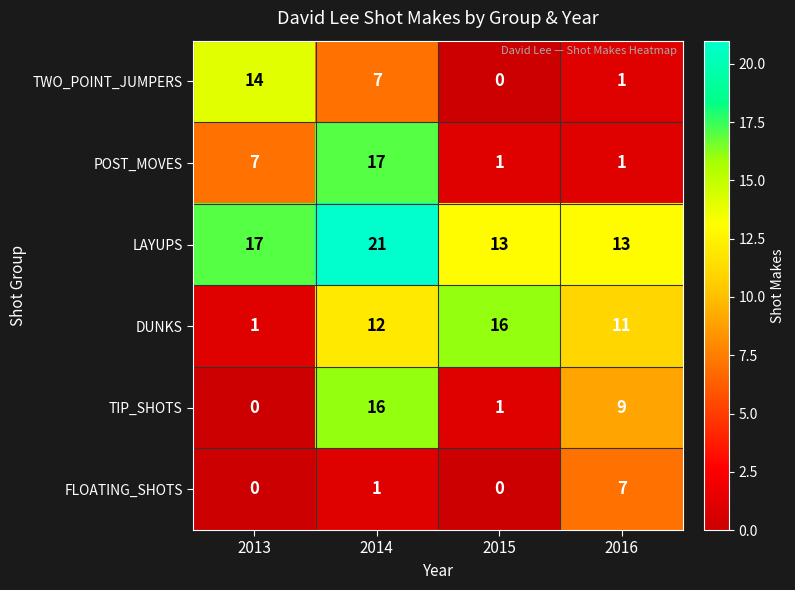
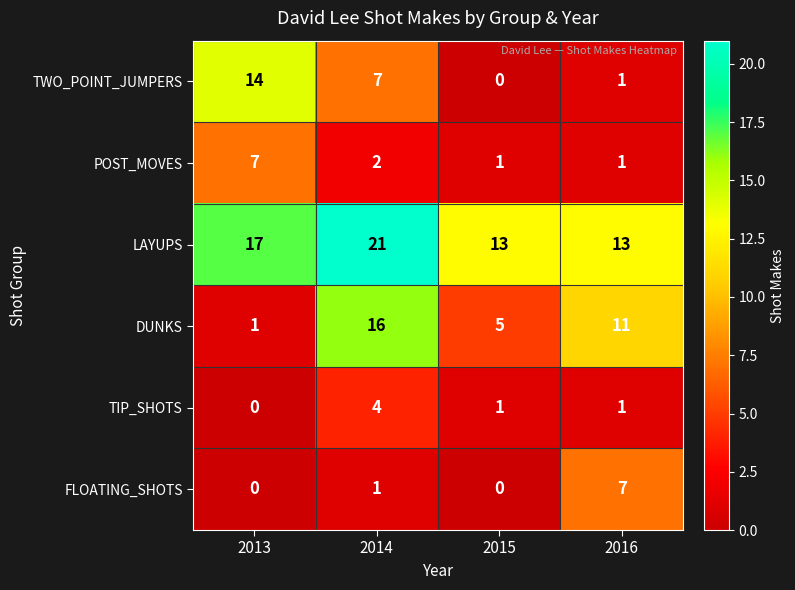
  {
    "TWO_POINT_JUMPERS": {
      "2013": 14,
      "2014": 7,
      "2015": 0
    },
    "POST_MOVES": {
      "2013": 7,
-     "2014": 17,
+     "2014": 2,
      "2015": 1,
      "2016": 1
    },
    "LAYUPS": {
      "2013": 17,
      "2014": 21,
      "2015": 13,
      "2016": 13
    },
    "DUNKS": {
      "2013": 1,
-     "2014": 12,
-     "2015": 16,
+     "2014": 16,
+     "2015": 5,
      "2016": 11
    },
    "TIP_SHOTS": {
      "2013": 0,
-     "2014": 16,
+     "2014": 4,
      "2015": 1,
-     "2016": 9
+     "2016": 1
    },
    "FLOATING_SHOTS": {
      "2013": 0,
      "2014": 1,
      "2015": 0,
      "2016": 7
    }
  }
